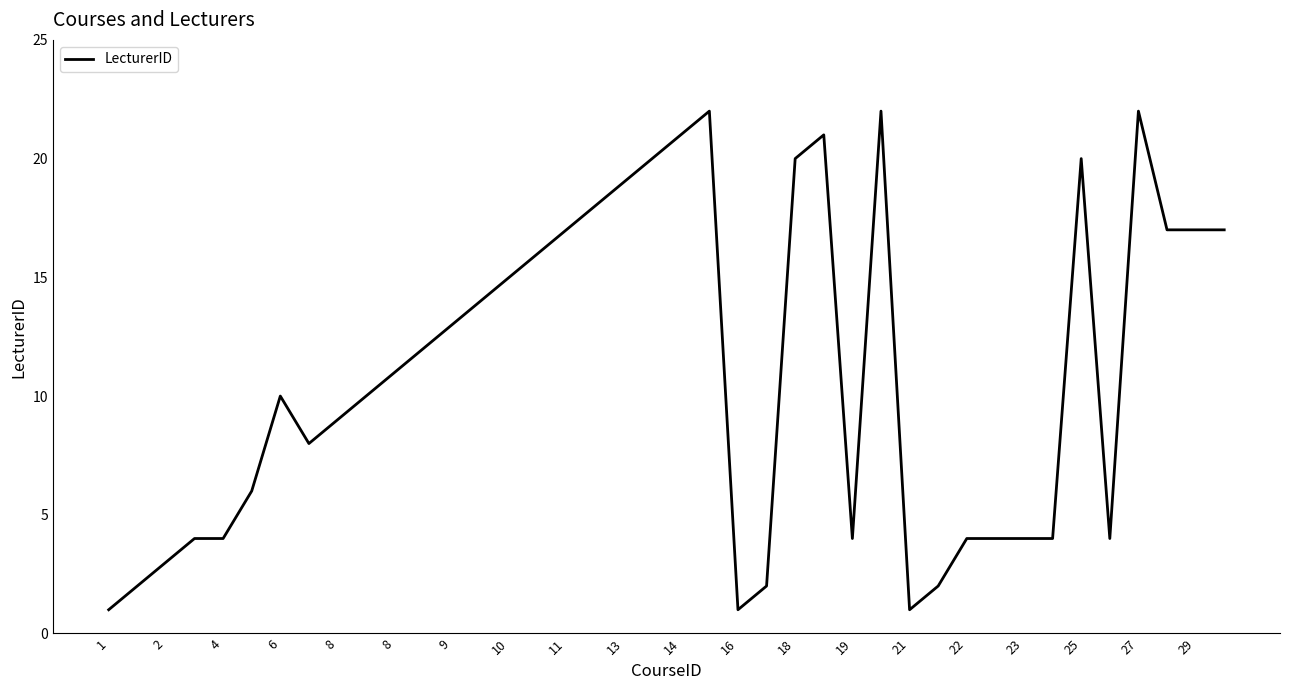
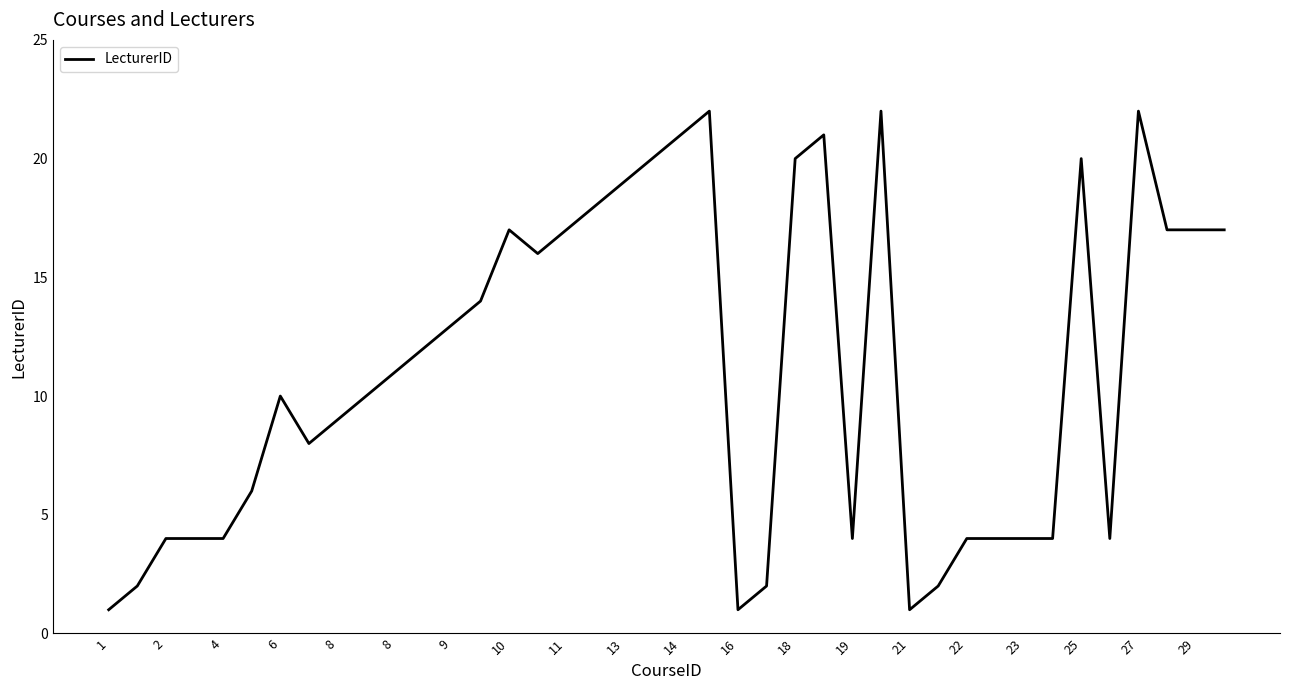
  {
-   "2": 3,
+   "2": 4,
    "4": 4,
    "6": 10,
-   "10": 15,
+   "10": 17,
    "14": 21,
    "16": 1,
    "18": 20,
    "22": 4
  }
